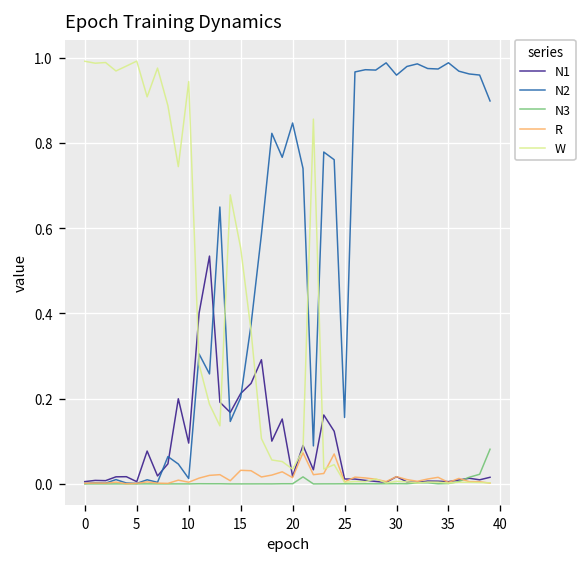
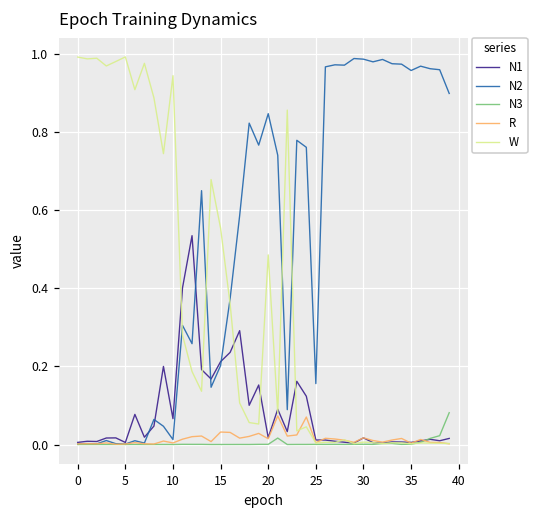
  {
    "N1": {
-     "10": 0.10,
+     "10": 0.07,
      "15": 0.21
    },
    "N2": {
      "10": 0.01,
      "15": 0.20,
      "20": 0.85,
      "25": 0.16,
-     "30": 0.96,
-     "35": 0.99
+     "30": 0.99,
+     "35": 0.96
    },
    "N3": {
      "15": 0.00,
      "20": 0.00
    },
    "R": {
      "15": 0.03
    },
    "W": {
      "0": 0.99,
      "5": 0.99,
      "10": 0.94,
      "15": 0.55,
-     "20": 0.03
+     "20": 0.49
    }
  }
